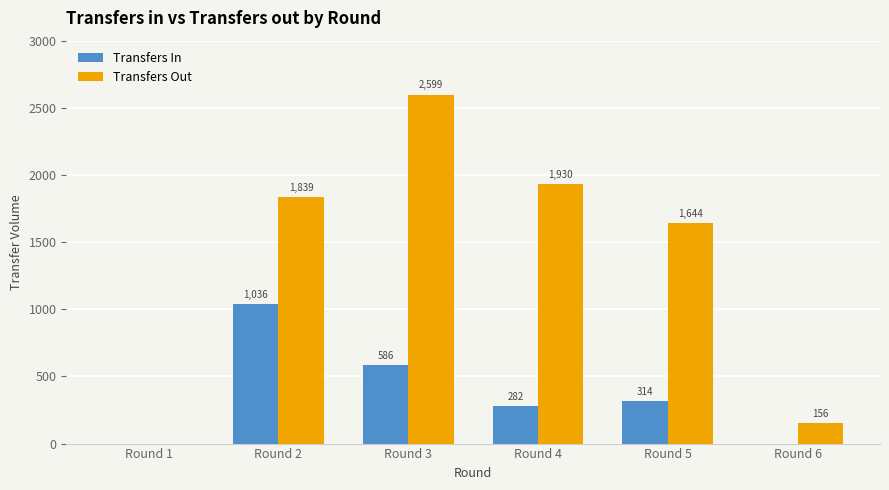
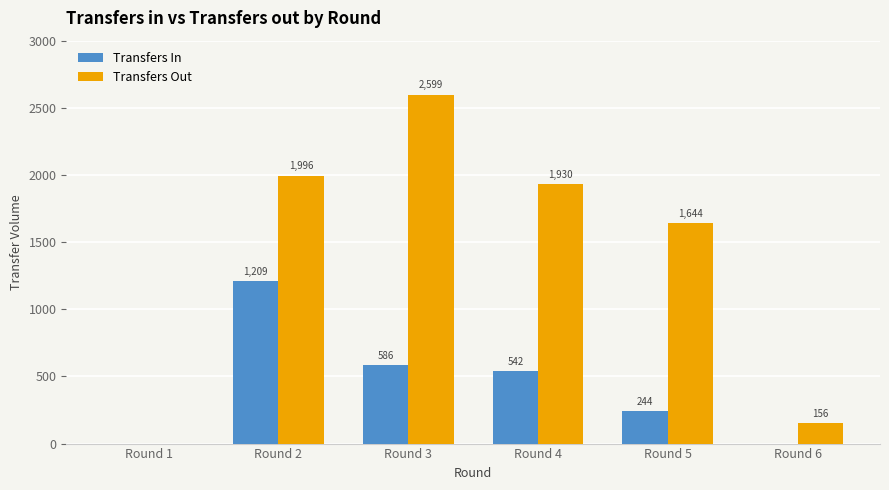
  {
    "Transfers In": {
-     "Round 2": "1,036",
+     "Round 2": "1,209",
      "Round 3": "586",
-     "Round 4": "282",
-     "Round 5": "314"
+     "Round 4": "542",
+     "Round 5": "244"
    },
    "Transfers Out": {
-     "Round 2": "1,839",
+     "Round 2": "1,996",
      "Round 3": "2,599",
      "Round 4": "1,930",
      "Round 5": "1,644",
      "Round 6": "156"
    }
  }
